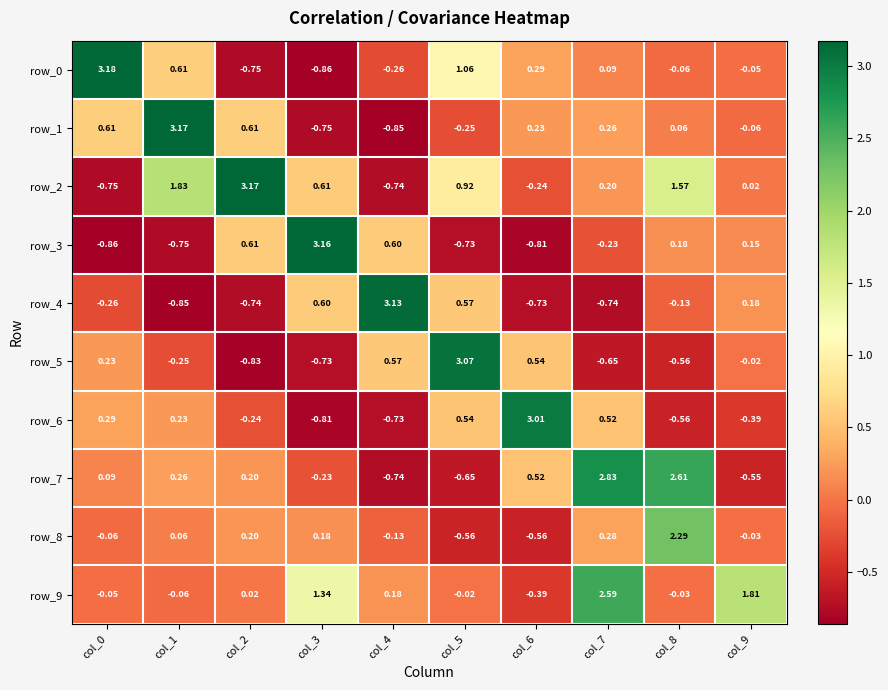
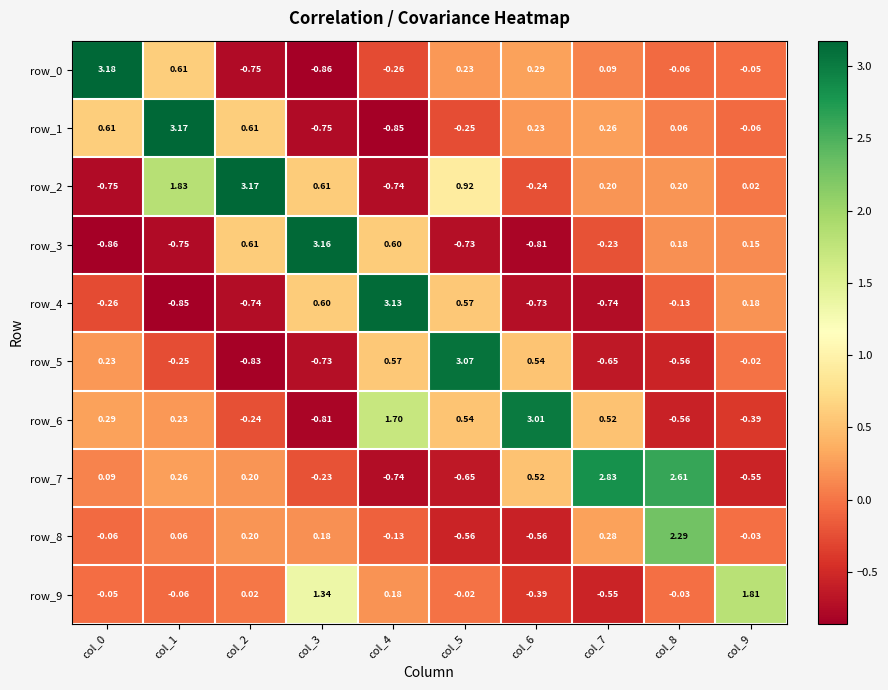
  {
    "row_0": {
      "col_0": 3.18,
      "col_1": 0.61,
      "col_2": -0.75,
      "col_3": -0.86,
      "col_4": -0.26,
-     "col_5": 1.06,
+     "col_5": 0.23,
      "col_6": 0.29,
      "col_7": 0.09,
      "col_8": -0.06,
      "col_9": -0.05
    },
    "row_1": {
      "col_0": 0.61,
      "col_1": 3.17,
      "col_2": 0.61,
      "col_3": -0.75,
      "col_4": -0.85,
      "col_5": -0.25,
      "col_6": 0.23,
      "col_7": 0.26,
      "col_8": 0.06,
      "col_9": -0.06
    },
    "row_2": {
      "col_0": -0.75,
      "col_1": 1.83,
      "col_2": 3.17,
      "col_3": 0.61,
      "col_4": -0.74,
      "col_5": 0.92,
      "col_6": -0.24,
      "col_7": 0.20,
-     "col_8": 1.57,
+     "col_8": 0.20,
      "col_9": 0.02
    },
    "row_3": {
      "col_0": -0.86,
      "col_1": -0.75,
      "col_2": 0.61,
      "col_3": 3.16,
      "col_4": 0.60,
      "col_5": -0.73,
      "col_6": -0.81,
      "col_7": -0.23,
      "col_8": 0.18,
      "col_9": 0.15
    },
    "row_4": {
      "col_0": -0.26,
      "col_1": -0.85,
      "col_2": -0.74,
      "col_3": 0.60,
      "col_4": 3.13,
      "col_5": 0.57,
      "col_6": -0.73,
      "col_7": -0.74,
      "col_8": -0.13,
      "col_9": 0.18
    },
    "row_5": {
      "col_0": 0.23,
      "col_1": -0.25,
      "col_2": -0.83,
      "col_3": -0.73,
      "col_4": 0.57,
      "col_5": 3.07,
      "col_6": 0.54,
      "col_7": -0.65,
      "col_8": -0.56,
      "col_9": -0.02
    },
    "row_6": {
      "col_0": 0.29,
      "col_1": 0.23,
      "col_2": -0.24,
      "col_3": -0.81,
-     "col_4": -0.73,
+     "col_4": 1.70,
      "col_5": 0.54,
      "col_6": 3.01,
      "col_7": 0.52,
      "col_8": -0.56,
      "col_9": -0.39
    },
    "row_7": {
      "col_0": 0.09,
      "col_1": 0.26,
      "col_2": 0.20,
      "col_3": -0.23,
      "col_4": -0.74,
      "col_5": -0.65,
      "col_6": 0.52,
      "col_7": 2.83,
      "col_8": 2.61,
      "col_9": -0.55
    },
    "row_8": {
      "col_0": -0.06,
      "col_1": 0.06,
      "col_2": 0.20,
      "col_3": 0.18,
      "col_4": -0.13,
      "col_5": -0.56,
      "col_6": -0.56,
      "col_7": 0.28,
      "col_8": 2.29,
      "col_9": -0.03
    },
    "row_9": {
      "col_0": -0.05,
      "col_1": -0.06,
      "col_2": 0.02,
      "col_3": 1.34,
      "col_4": 0.18,
      "col_5": -0.02,
      "col_6": -0.39,
-     "col_7": 2.59,
+     "col_7": -0.55,
      "col_8": -0.03,
      "col_9": 1.81
    }
  }
